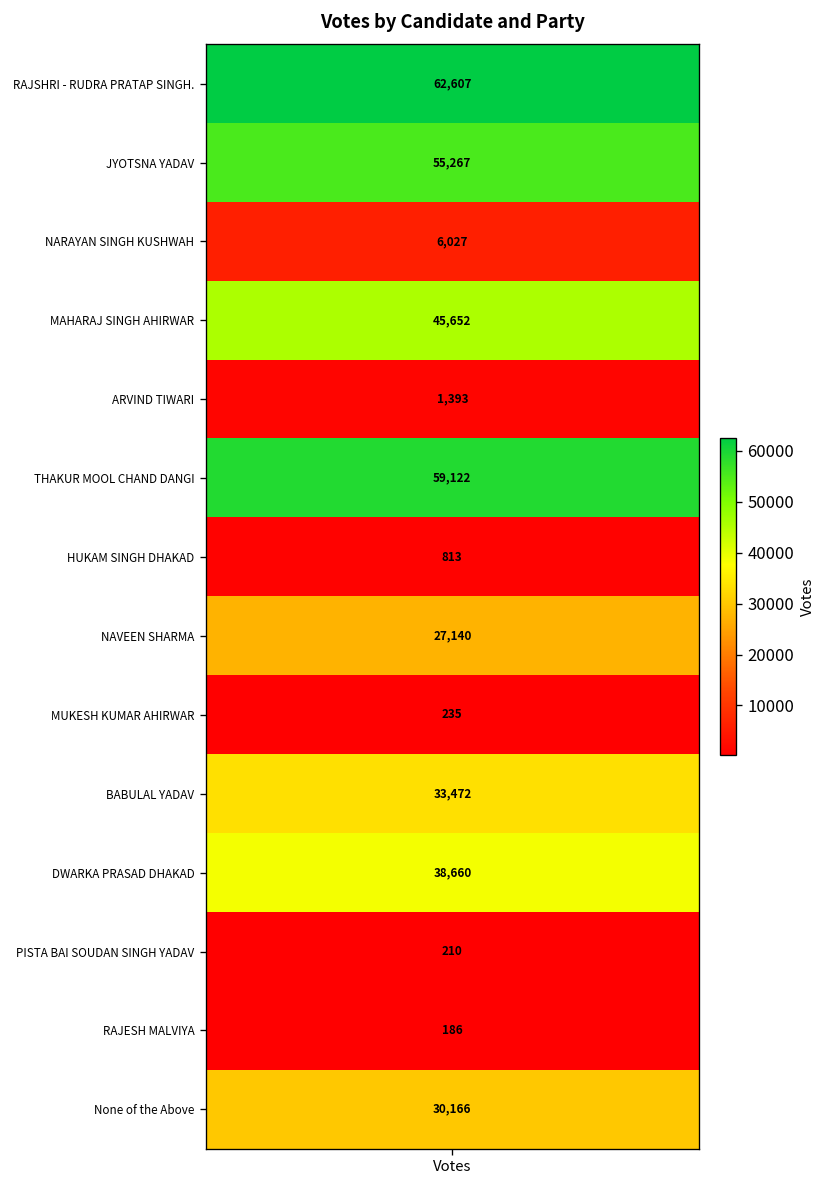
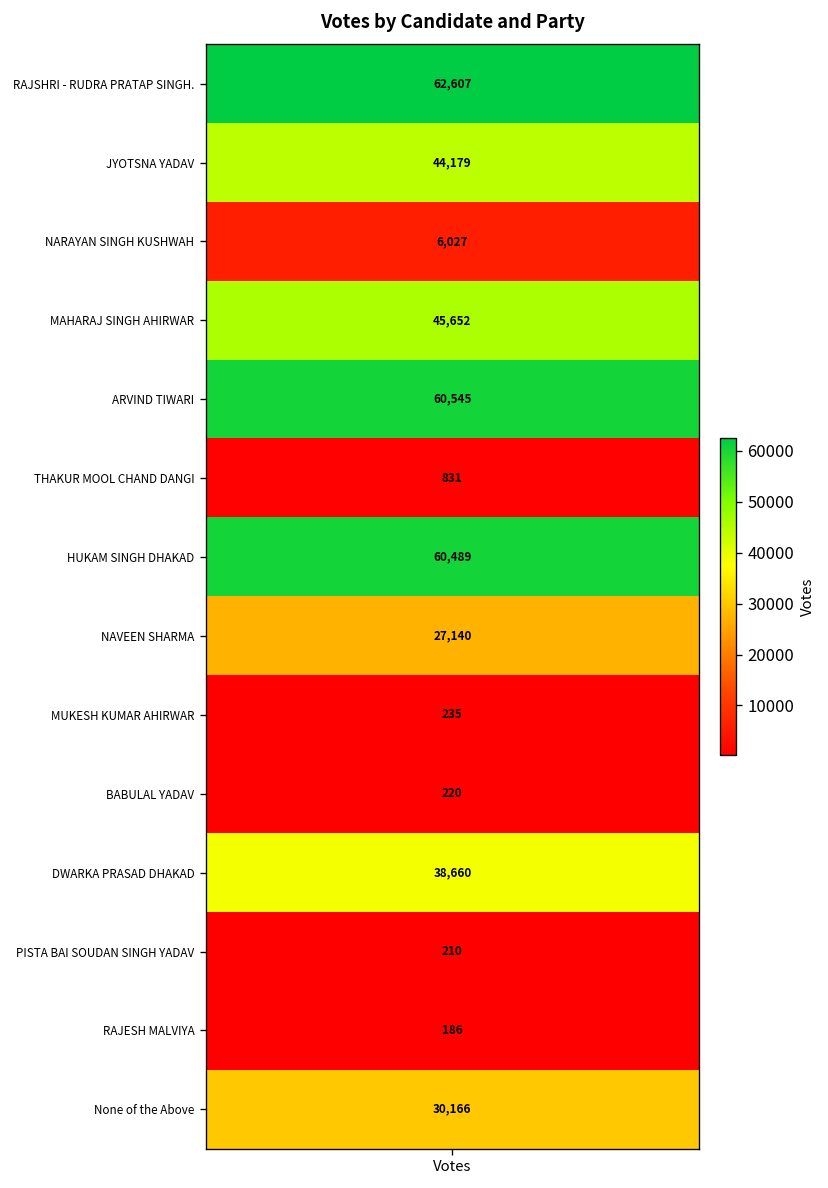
  {
    "RAJSHRI - RUDRA PRATAP SINGH.": {
      "Votes": "62,607"
    },
    "JYOTSNA YADAV": {
-     "Votes": "55,267"
+     "Votes": "44,179"
    },
    "NARAYAN SINGH KUSHWAH": {
      "Votes": "6,027"
    },
    "MAHARAJ SINGH AHIRWAR": {
      "Votes": "45,652"
    },
    "ARVIND TIWARI": {
-     "Votes": "1,393"
+     "Votes": "60,545"
    },
    "THAKUR MOOL CHAND DANGI": {
-     "Votes": "59,122"
+     "Votes": "831"
    },
    "HUKAM SINGH DHAKAD": {
-     "Votes": "813"
+     "Votes": "60,489"
    },
    "NAVEEN SHARMA": {
      "Votes": "27,140"
    },
    "MUKESH KUMAR AHIRWAR": {
      "Votes": "235"
    },
    "BABULAL YADAV": {
-     "Votes": "33,472"
+     "Votes": "220"
    },
    "DWARKA PRASAD DHAKAD": {
      "Votes": "38,660"
    },
    "PISTA BAI SOUDAN SINGH YADAV": {
      "Votes": "210"
    },
    "RAJESH MALVIYA": {
      "Votes": "186"
    },
    "None of the Above": {
      "Votes": "30,166"
    }
  }
